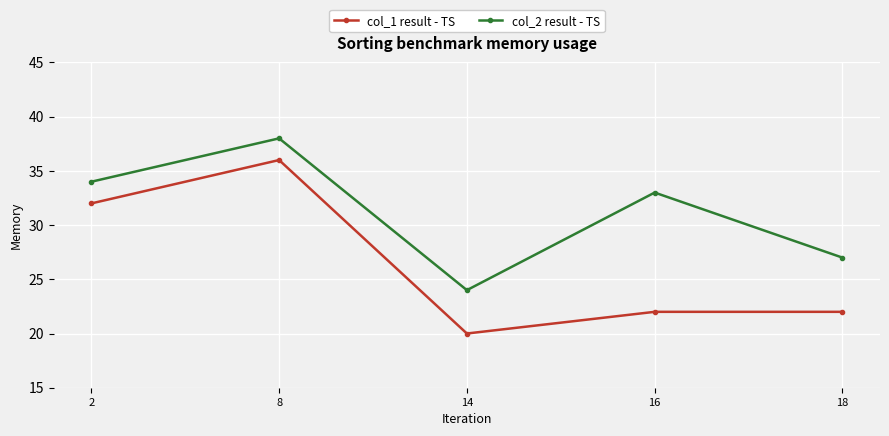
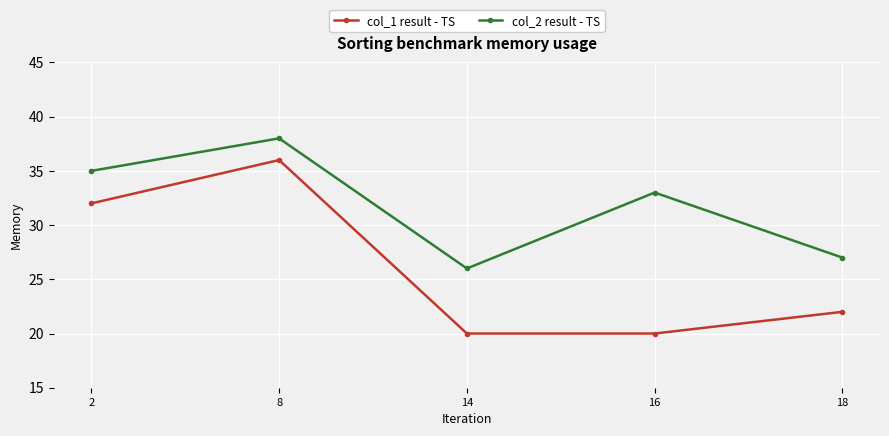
  {
    "col_1 result - TS": {
      "2": 32,
      "8": 36,
      "14": 20,
-     "16": 22,
+     "16": 20,
      "18": 22
    },
    "col_2 result - TS": {
-     "2": 34,
+     "2": 35,
      "8": 38,
-     "14": 24,
+     "14": 26,
      "16": 33,
      "18": 27
    }
  }
